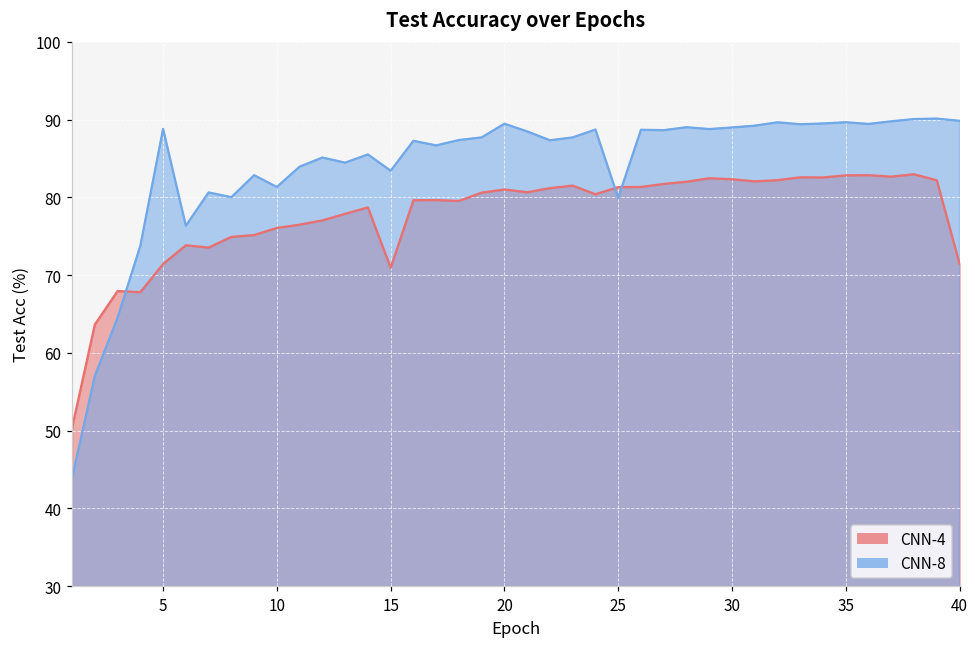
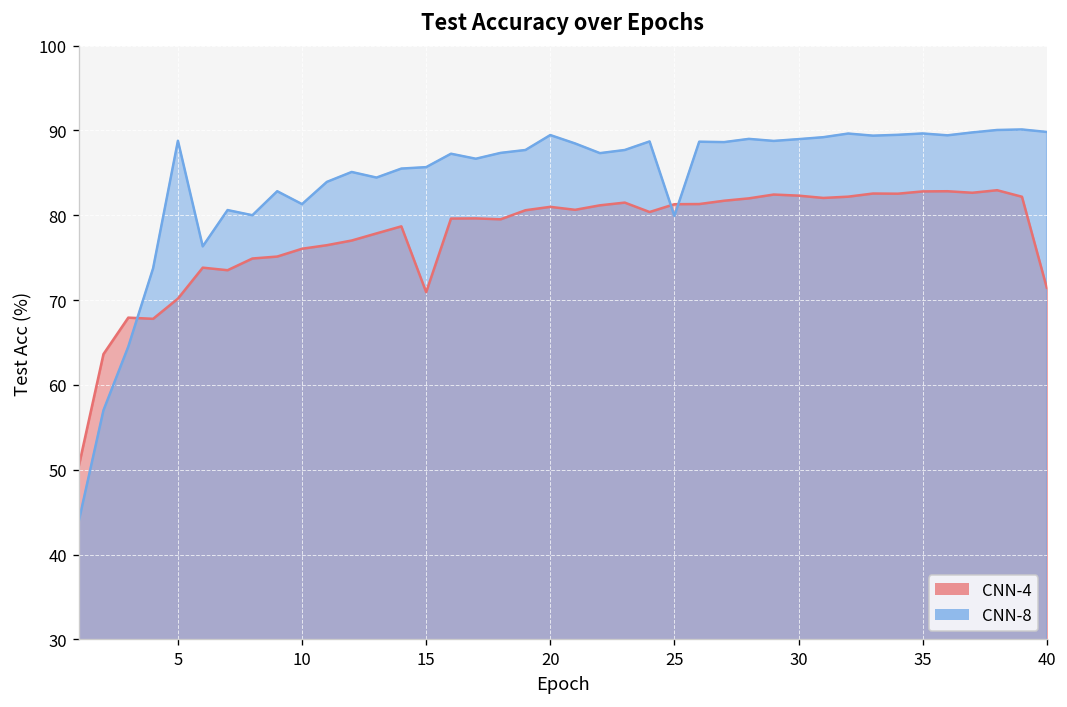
  {
    "CNN-4": {
-     "5": 71,
+     "5": 70,
      "10": 76,
      "15": 71,
      "20": 81,
      "25": 81,
      "30": 82,
      "35": 83,
      "40": 71
    },
    "CNN-8": {
      "5": 89,
      "10": 81,
-     "15": 83,
+     "15": 86,
      "20": 89,
      "25": 80,
      "30": 89,
      "35": 90,
      "40": 90
    }
  }
